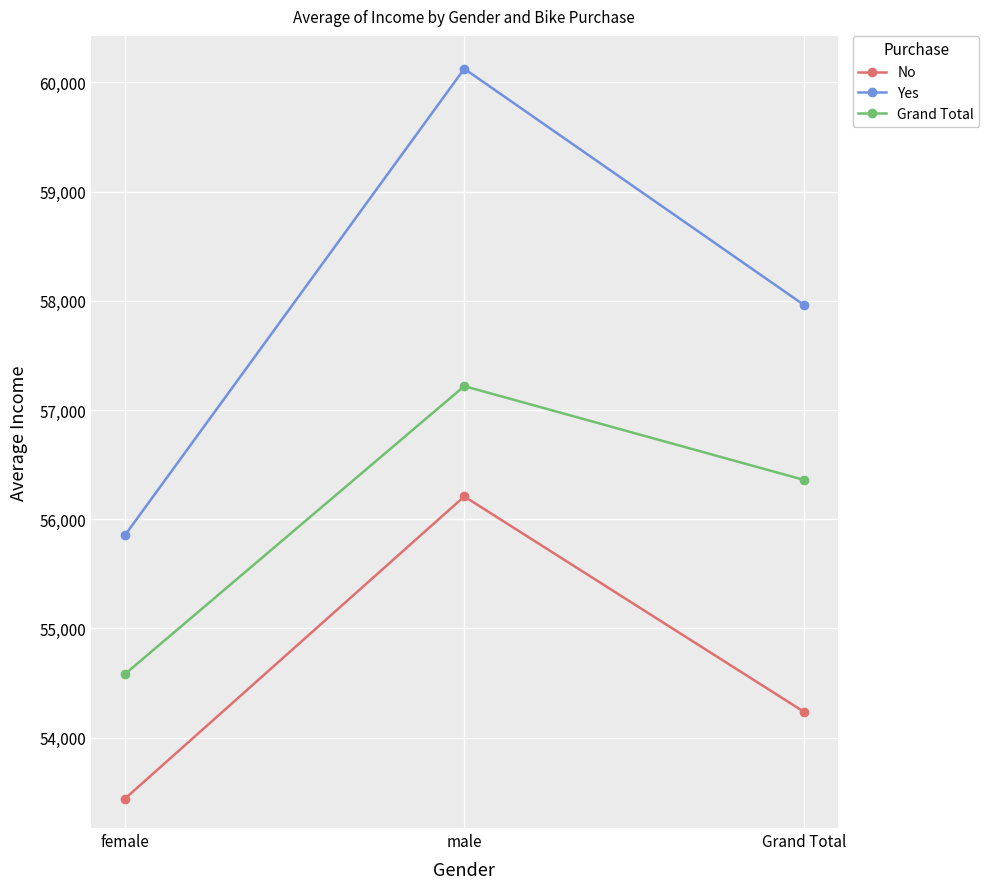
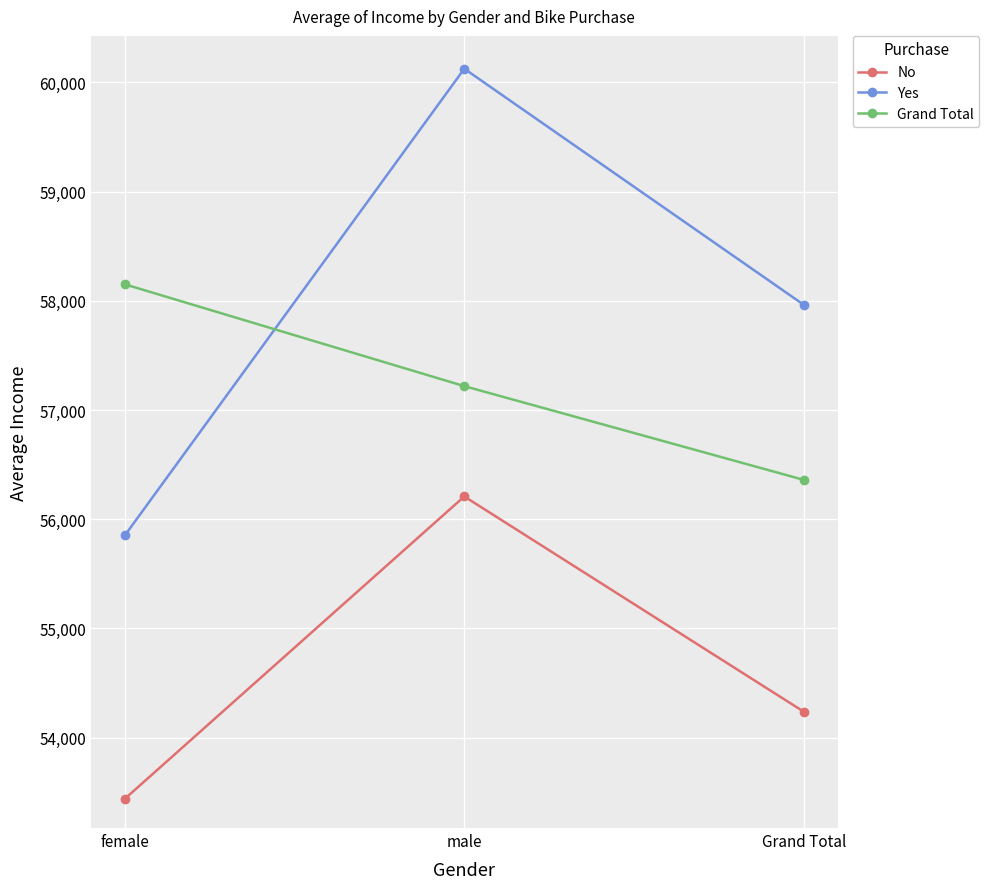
  {
    "No": {
      "female": "53,440",
      "male": "56,210",
      "Grand Total": "54,240"
    },
    "Yes": {
      "female": "55,850",
      "male": "60,120",
      "Grand Total": "57,960"
    },
    "Grand Total": {
-     "female": "54,580",
+     "female": "58,150",
      "male": "57,220",
      "Grand Total": "56,360"
    }
  }
